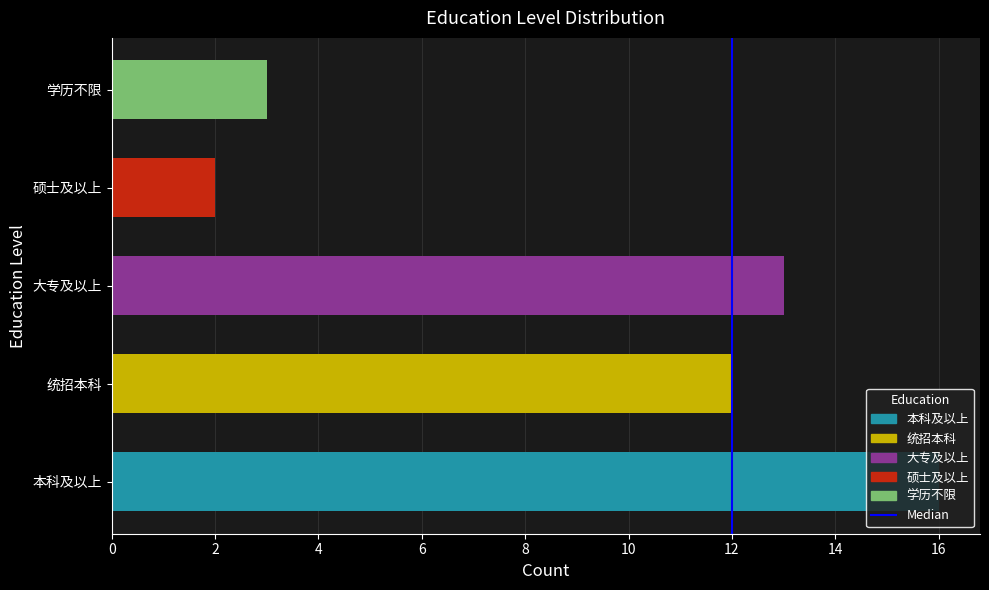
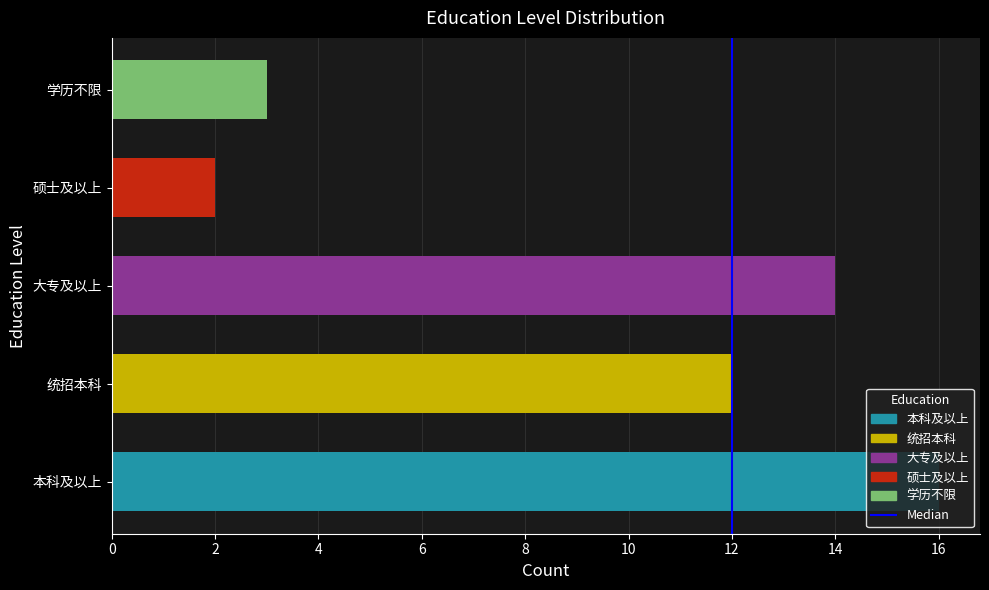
  {
    "统招本科": {
      "统招本科": 12
    },
    "大专及以上": {
-     "大专及以上": 13
+     "大专及以上": 14
    },
    "硕士及以上": {
      "硕士及以上": 2
    },
    "学历不限": {
      "学历不限": 3
    }
  }
